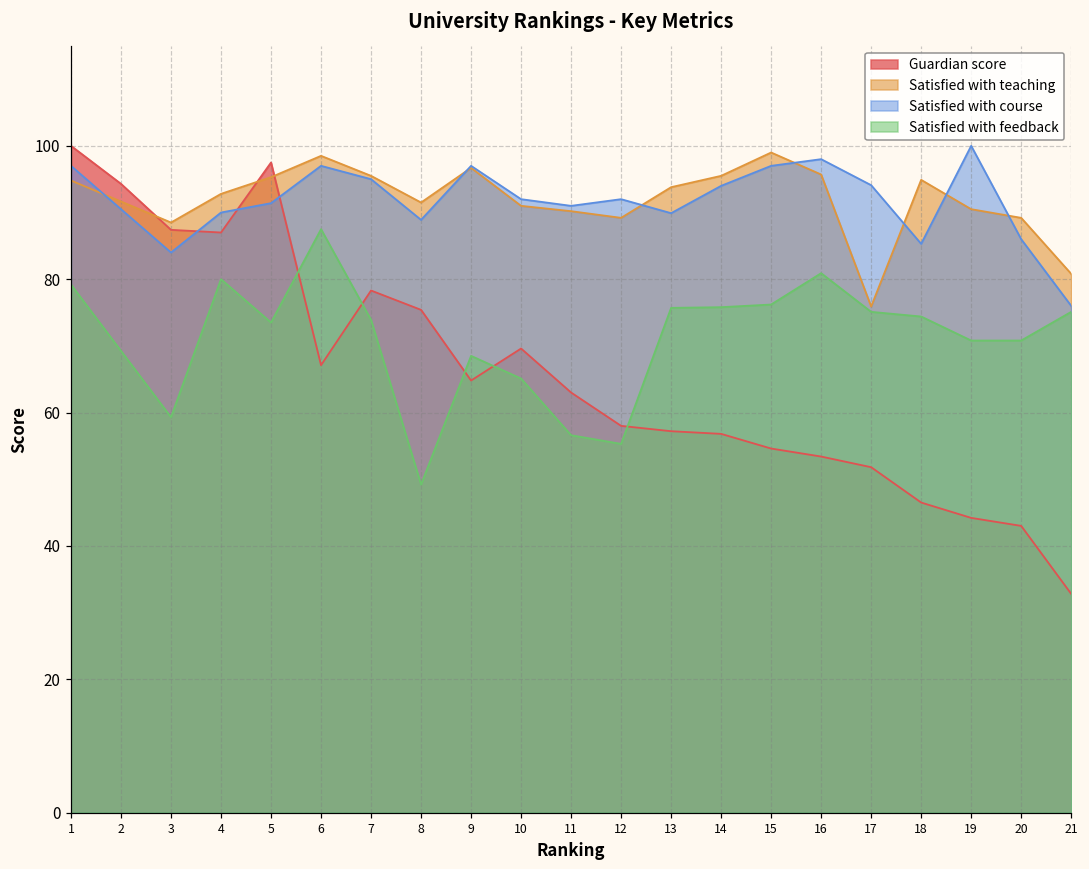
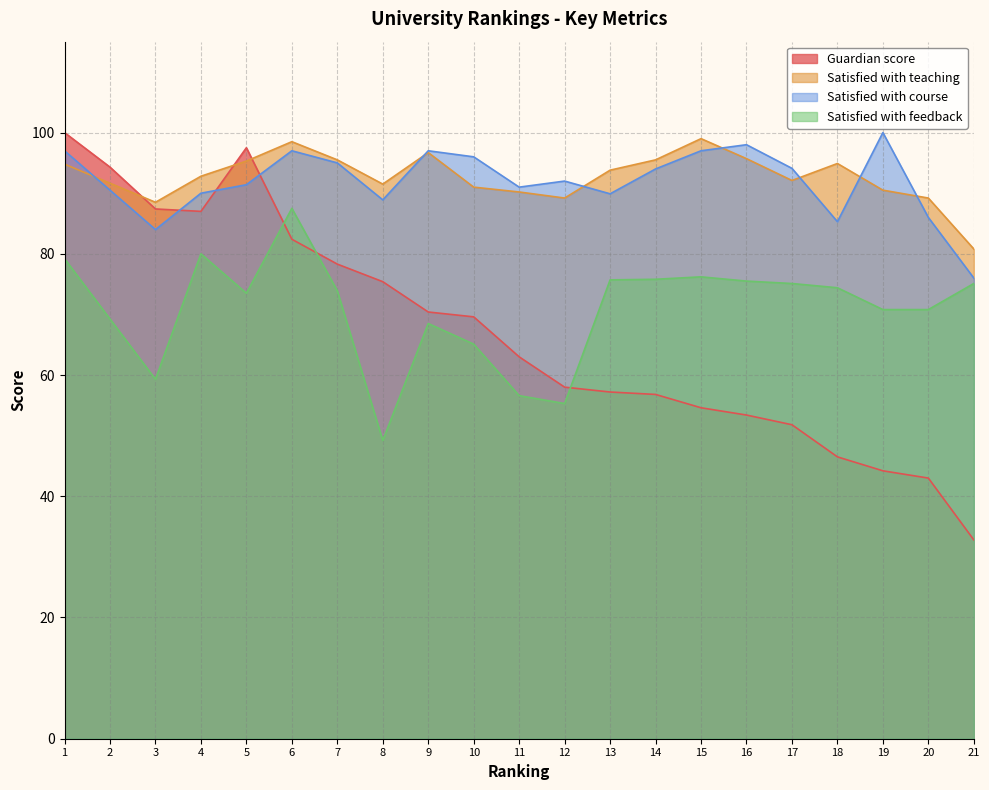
  {
    "Guardian score": {
      "1": 100,
      "2": 94,
      "3": 87,
      "4": 87,
      "5": 98,
-     "6": 67,
+     "6": 82,
      "7": 78,
      "8": 75,
-     "9": 65,
+     "9": 70,
      "10": 70,
      "11": 63,
      "12": 58,
      "13": 57,
      "14": 57,
      "15": 55,
      "16": 53,
      "17": 52,
      "18": 47,
      "19": 44,
      "20": 43,
      "21": 33
    },
    "Satisfied with teaching": {
      "1": 95,
      "2": 92,
      "3": 89,
      "4": 93,
      "5": 95,
      "6": 99,
      "7": 96,
      "8": 92,
      "10": 91,
      "11": 90,
      "12": 89,
      "13": 94,
      "14": 96,
      "15": 99,
      "16": 96,
-     "17": 76,
+     "17": 92,
      "18": 95,
      "19": 91,
      "20": 89,
      "21": 81
    },
    "Satisfied with course": {
      "1": 97,
      "2": 91,
      "3": 84,
      "4": 90,
      "5": 91,
      "6": 97,
      "7": 95,
      "8": 89,
-     "10": 92,
+     "10": 96,
      "11": 91,
      "12": 92,
      "13": 90,
      "14": 94,
      "15": 97,
      "16": 98,
      "17": 94,
      "18": 85,
      "19": 100,
      "20": 86,
      "21": 76
    },
    "Satisfied with feedback": {
      "1": 79,
      "2": 69,
      "3": 59,
      "4": 80,
      "5": 74,
      "6": 88,
      "7": 74,
      "8": 49,
      "9": 69,
      "10": 65,
      "11": 57,
      "12": 55,
      "13": 76,
      "14": 76,
      "15": 76,
-     "16": 81,
+     "16": 76,
      "17": 75,
      "18": 74,
      "19": 71,
      "20": 71,
      "21": 75
    }
  }
